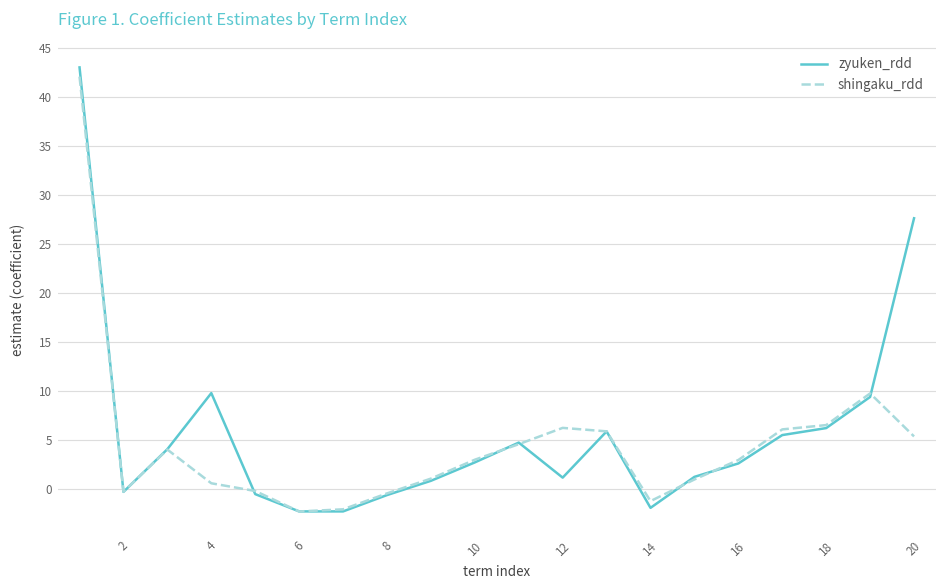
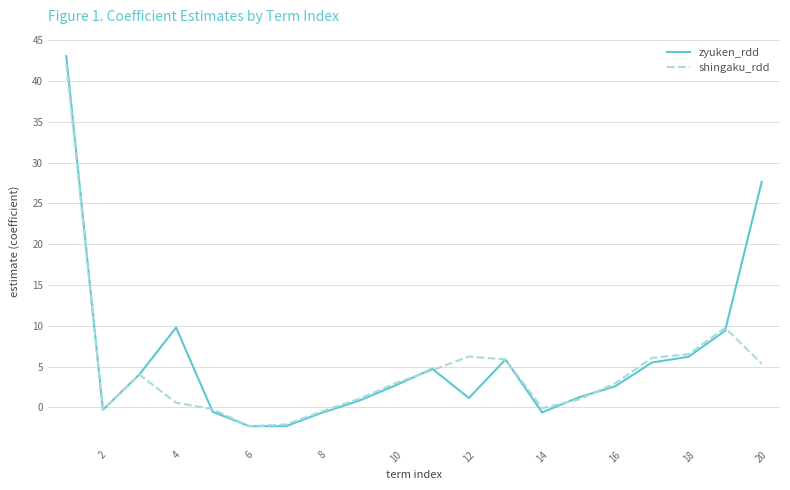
  {
    "zyuken_rdd": {
      "4": 10,
      "12": 1,
-     "14": -2,
+     "14": -1,
      "16": 3,
      "20": 28
    },
    "shingaku_rdd": {
      "4": 1,
      "12": 6,
-     "14": -1,
+     "14": 0,
      "16": 3,
      "20": 5
    }
  }
